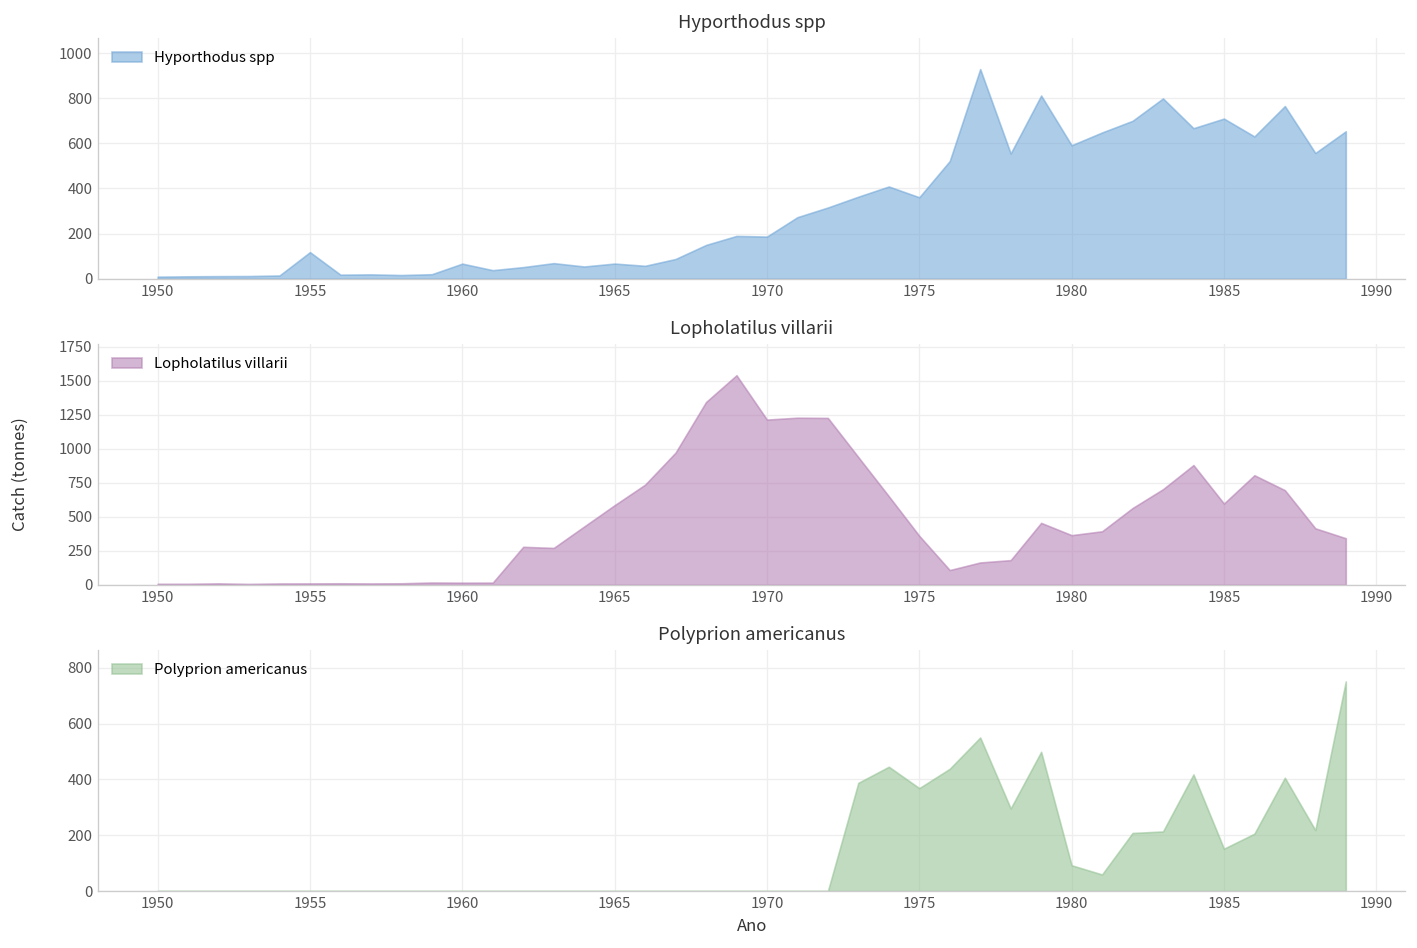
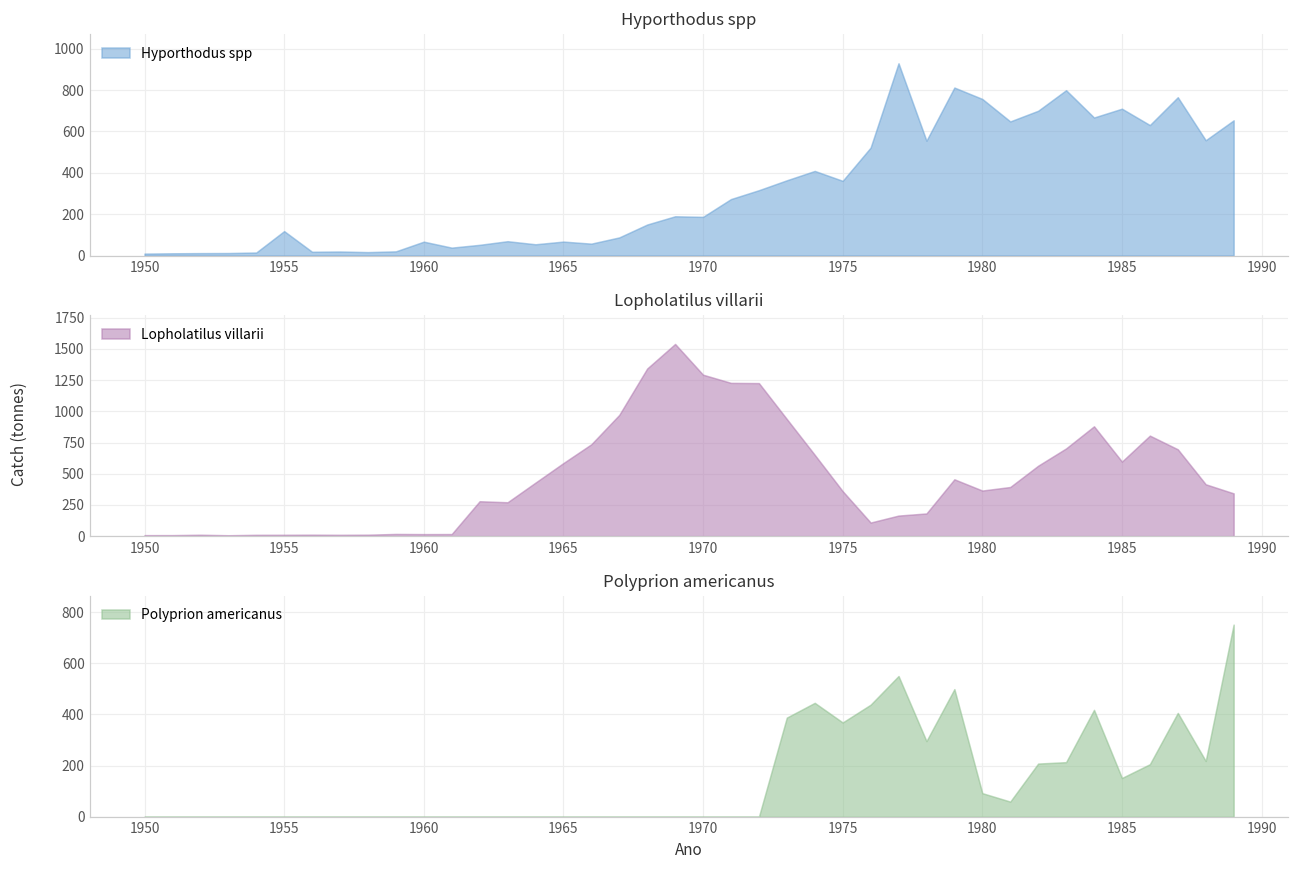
  {
    "Hyporthodus spp": {
      "1950": 10,
      "1955": 120,
      "1960": 70,
      "1965": 70,
      "1970": 190,
      "1975": 360,
-     "1980": 590,
+     "1980": 760,
      "1985": 710
    },
    "Lopholatilus villarii": {
      "1950": 10,
      "1955": 10,
      "1960": 20,
      "1965": 590,
-     "1970": 1210,
+     "1970": 1290,
      "1975": 360,
      "1980": 370,
      "1985": 600
    },
    "Polyprion americanus": {
      "1950": 0,
      "1955": 0,
      "1960": 0,
      "1965": 0,
      "1970": 0,
      "1975": 370,
      "1980": 90,
      "1985": 150
    }
  }
